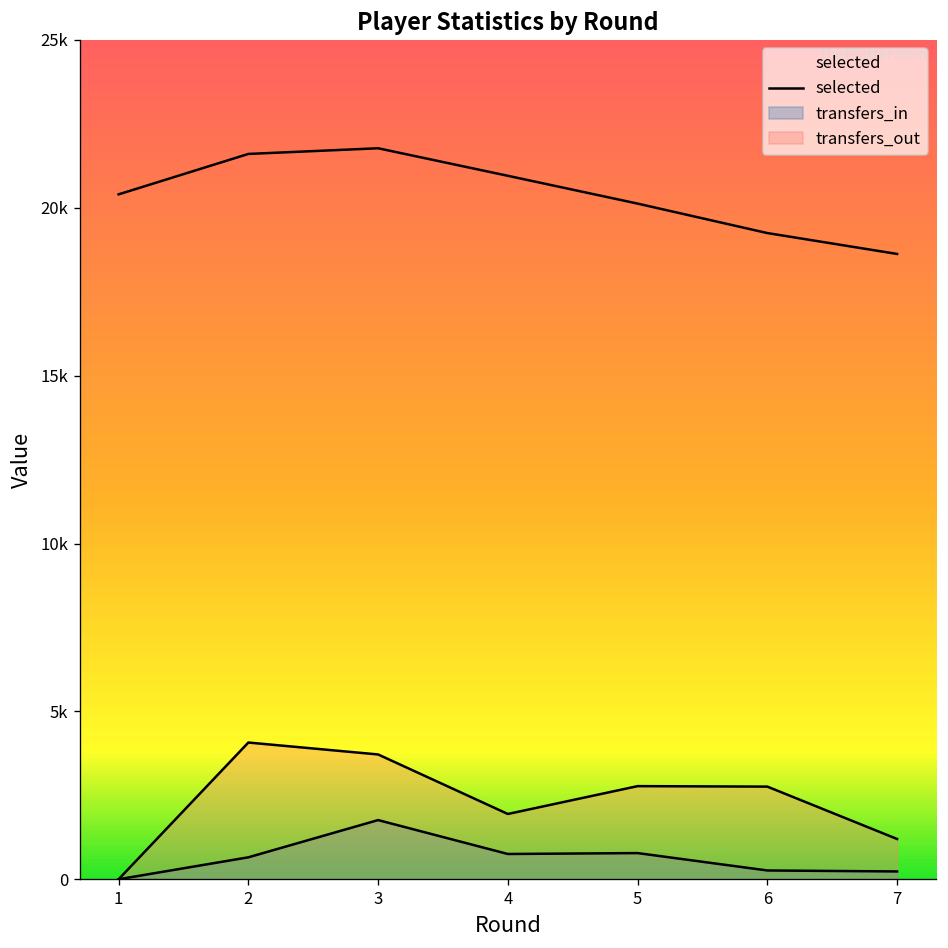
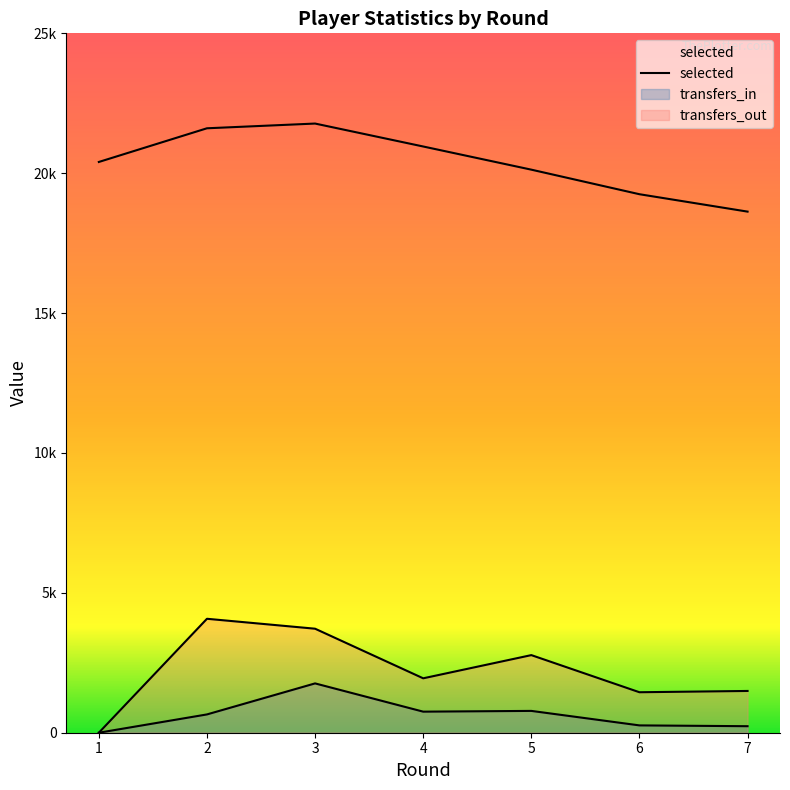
  {
    "transfers_out": {
      "2": 4100,
      "3": 3700,
      "4": 1900,
      "5": 2800,
-     "6": 2800,
-     "7": 1200
+     "6": 1400,
+     "7": 1500
    }
  }
